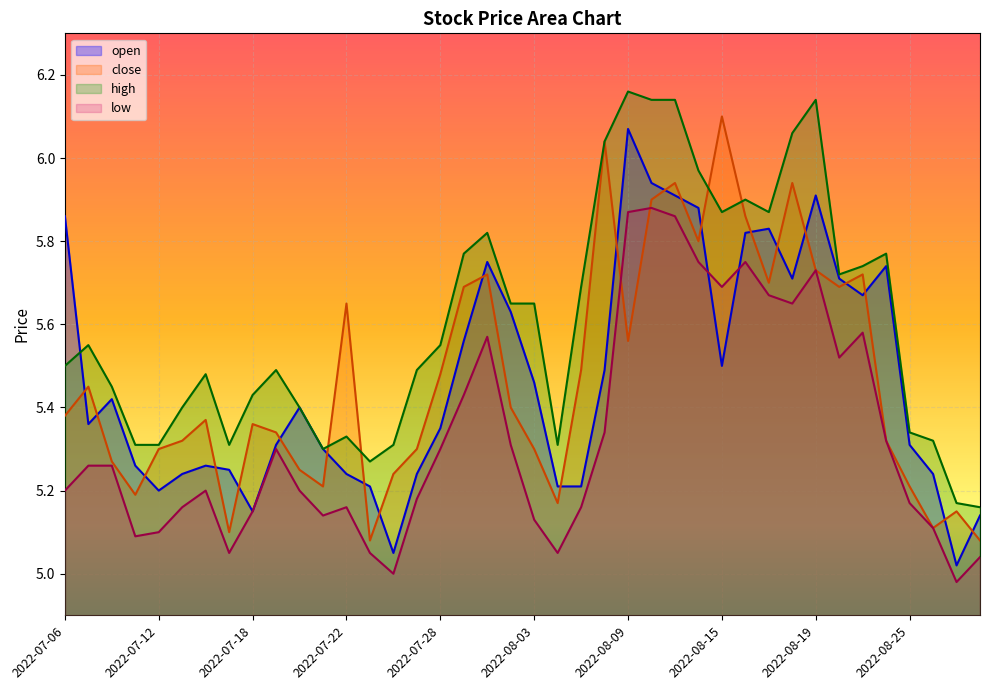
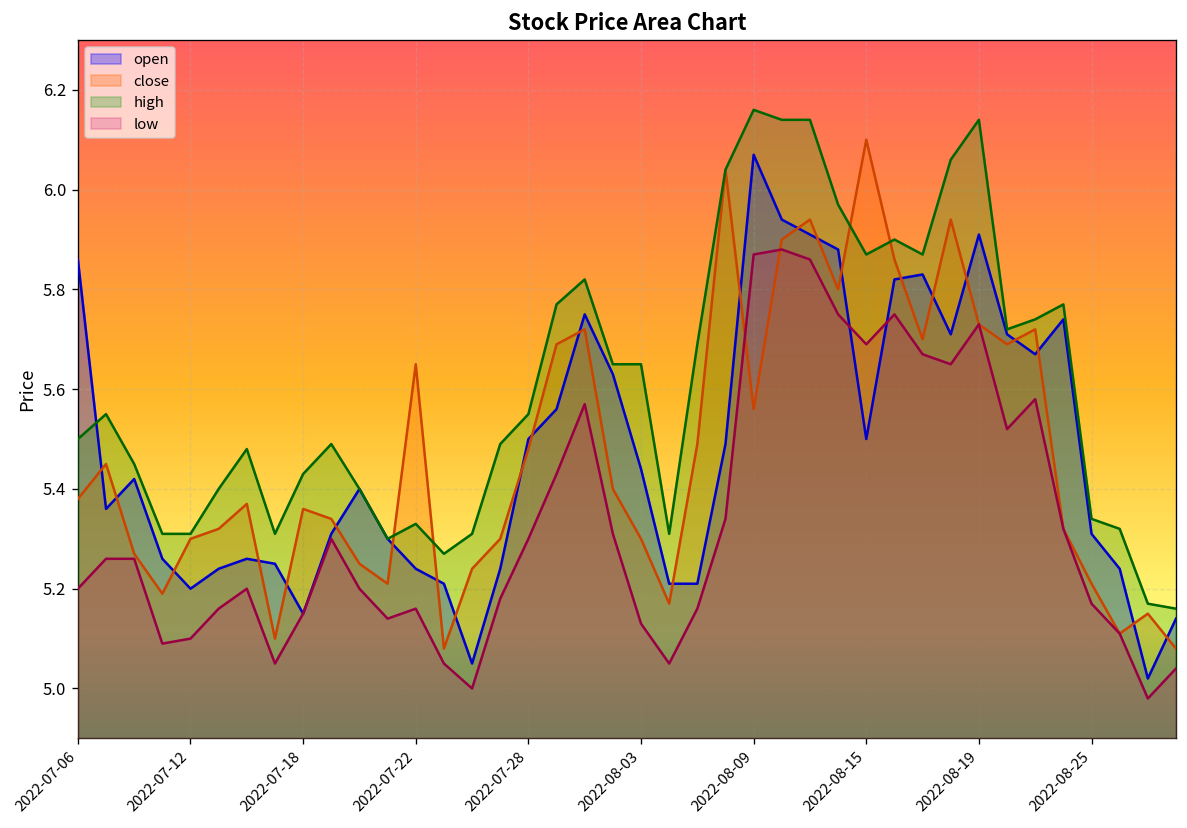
  {
    "open": {
      "2022-07-06": 5.86,
      "2022-07-12": 5.20,
      "2022-07-22": 5.24,
-     "2022-07-28": 5.35,
-     "2022-08-03": 5.46,
+     "2022-07-28": 5.50,
+     "2022-08-03": 5.44,
      "2022-08-09": 6.07,
      "2022-08-15": 5.50,
      "2022-08-19": 5.91,
      "2022-08-25": 5.31
    },
    "close": {
      "2022-07-06": 5.38,
      "2022-07-12": 5.30,
      "2022-07-18": 5.36,
      "2022-07-22": 5.65,
      "2022-07-28": 5.48,
      "2022-08-03": 5.30,
      "2022-08-09": 5.56,
      "2022-08-15": 6.10,
      "2022-08-25": 5.21
    },
    "high": {
      "2022-07-06": 5.50,
      "2022-07-12": 5.31,
      "2022-07-18": 5.43,
      "2022-07-22": 5.33,
      "2022-07-28": 5.55,
      "2022-08-03": 5.65,
      "2022-08-09": 6.16,
      "2022-08-15": 5.87,
      "2022-08-19": 6.14,
      "2022-08-25": 5.34
    },
    "low": {
      "2022-07-06": 5.20,
      "2022-07-12": 5.10,
      "2022-07-22": 5.16,
      "2022-07-28": 5.30,
      "2022-08-03": 5.13,
      "2022-08-09": 5.87,
      "2022-08-15": 5.69,
      "2022-08-25": 5.17
    }
  }
